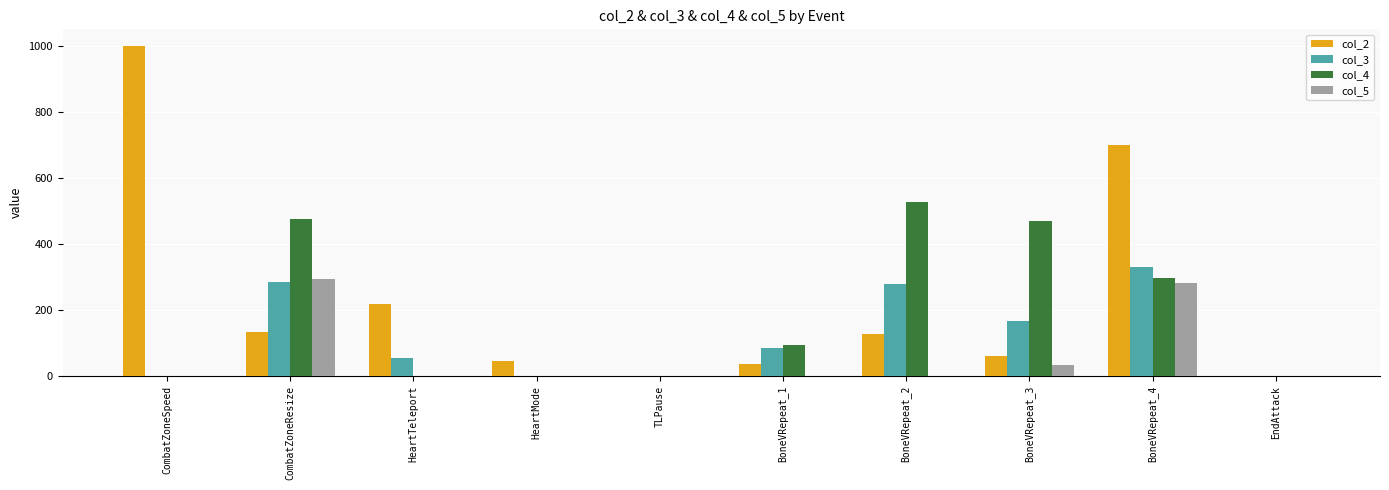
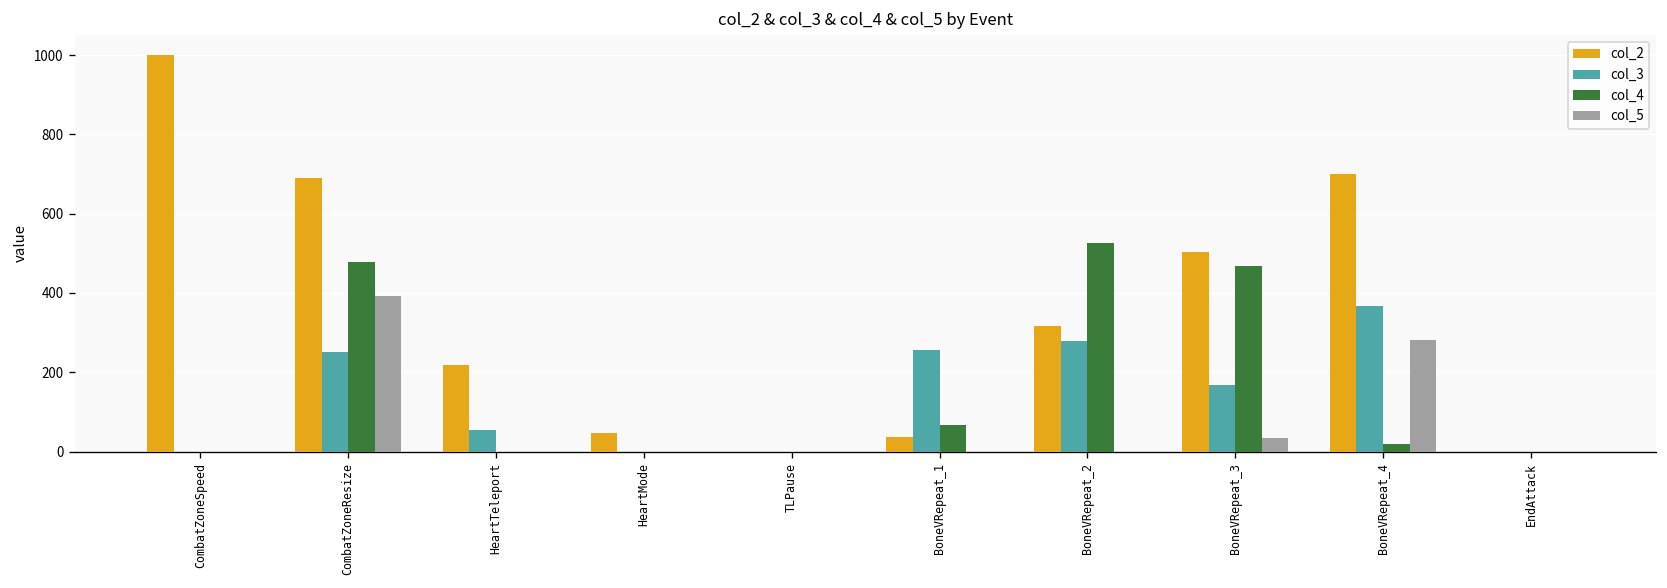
  {
    "col_2": {
      "CombatZoneSpeed": 1000,
-     "CombatZoneResize": 130,
+     "CombatZoneResize": 690,
      "HeartTeleport": 220,
      "HeartMode": 50,
      "TLPause": 0,
      "BoneVRepeat_1": 40,
-     "BoneVRepeat_2": 130,
-     "BoneVRepeat_3": 60,
+     "BoneVRepeat_2": 320,
+     "BoneVRepeat_3": 500,
      "BoneVRepeat_4": 700,
      "EndAttack": 0
    },
    "col_3": {
      "CombatZoneSpeed": 0,
-     "CombatZoneResize": 280,
+     "CombatZoneResize": 250,
      "HeartTeleport": 50,
      "HeartMode": 0,
      "TLPause": 0,
-     "BoneVRepeat_1": 90,
+     "BoneVRepeat_1": 260,
      "BoneVRepeat_2": 280,
      "BoneVRepeat_3": 170,
-     "BoneVRepeat_4": 330,
+     "BoneVRepeat_4": 370,
      "EndAttack": 0
    },
    "col_4": {
      "CombatZoneSpeed": 0,
      "CombatZoneResize": 480,
      "HeartTeleport": 0,
      "HeartMode": 0,
      "TLPause": 0,
-     "BoneVRepeat_1": 100,
+     "BoneVRepeat_1": 70,
      "BoneVRepeat_2": 530,
      "BoneVRepeat_3": 470,
-     "BoneVRepeat_4": 300,
+     "BoneVRepeat_4": 20,
      "EndAttack": 0
    },
    "col_5": {
      "CombatZoneSpeed": 0,
-     "CombatZoneResize": 290,
+     "CombatZoneResize": 390,
      "HeartTeleport": 0,
      "HeartMode": 0,
      "TLPause": 0,
      "BoneVRepeat_1": 0,
      "BoneVRepeat_2": 0,
      "BoneVRepeat_3": 30,
      "BoneVRepeat_4": 280,
      "EndAttack": 0
    }
  }
